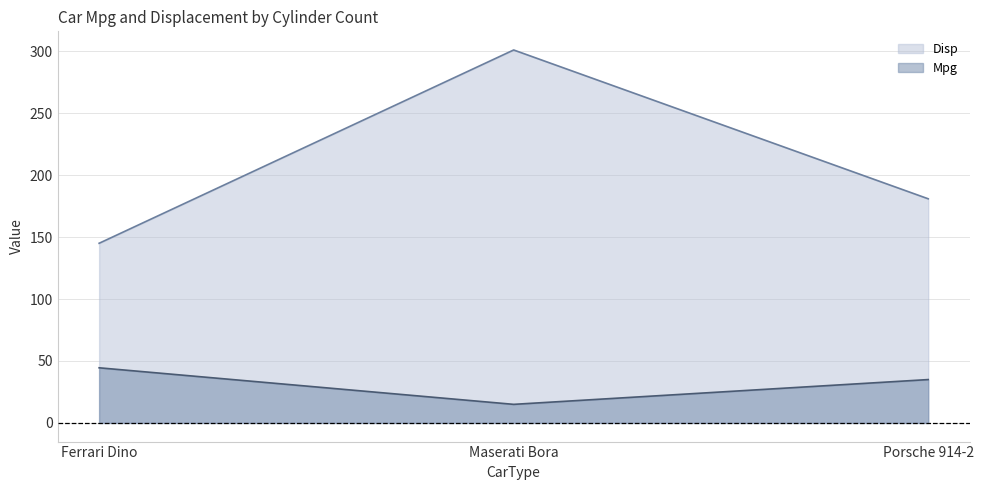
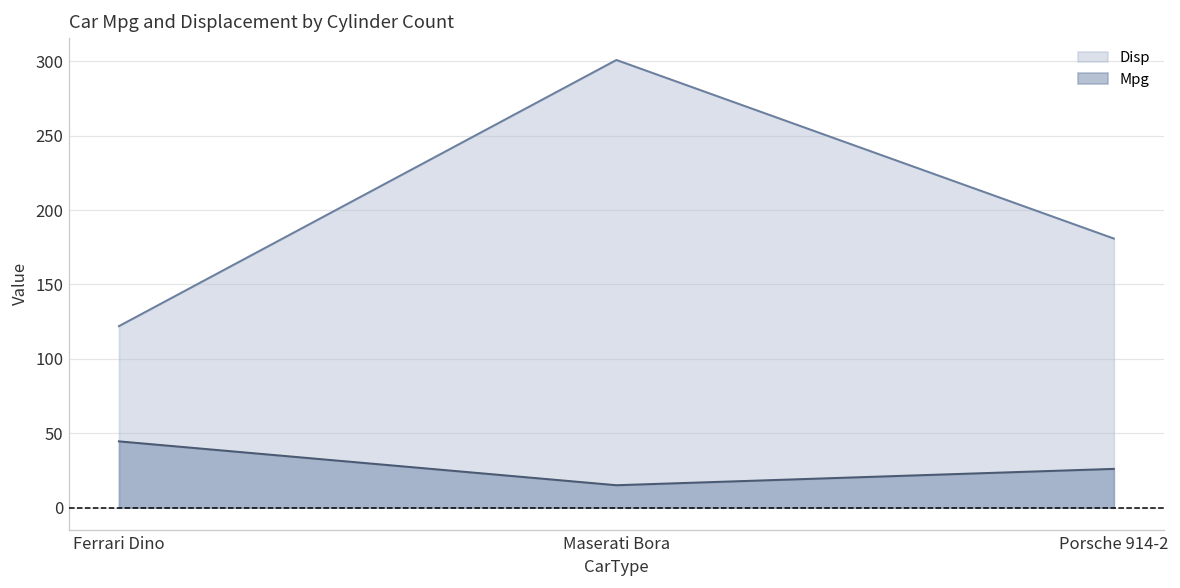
  {
    "Disp": {
-     "Ferrari Dino": 145,
+     "Ferrari Dino": 122,
      "Maserati Bora": 301,
      "Porsche 914-2": 181
    },
    "Mpg": {
      "Ferrari Dino": 45,
      "Maserati Bora": 15,
-     "Porsche 914-2": 35
+     "Porsche 914-2": 26
    }
  }
